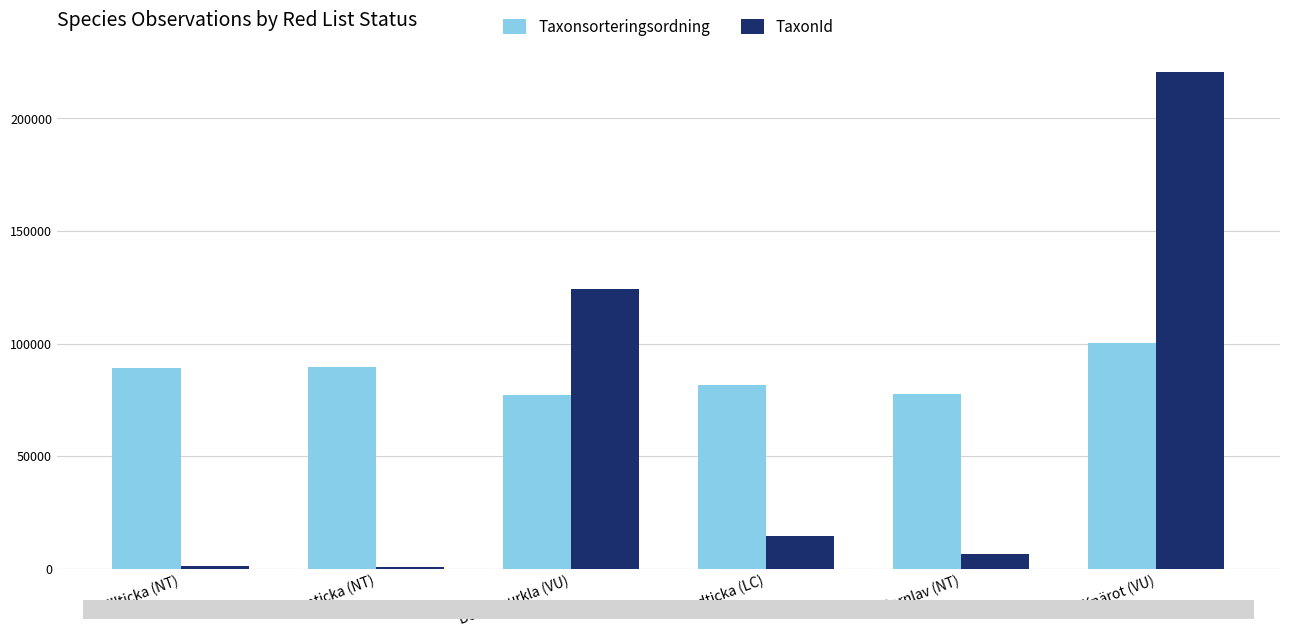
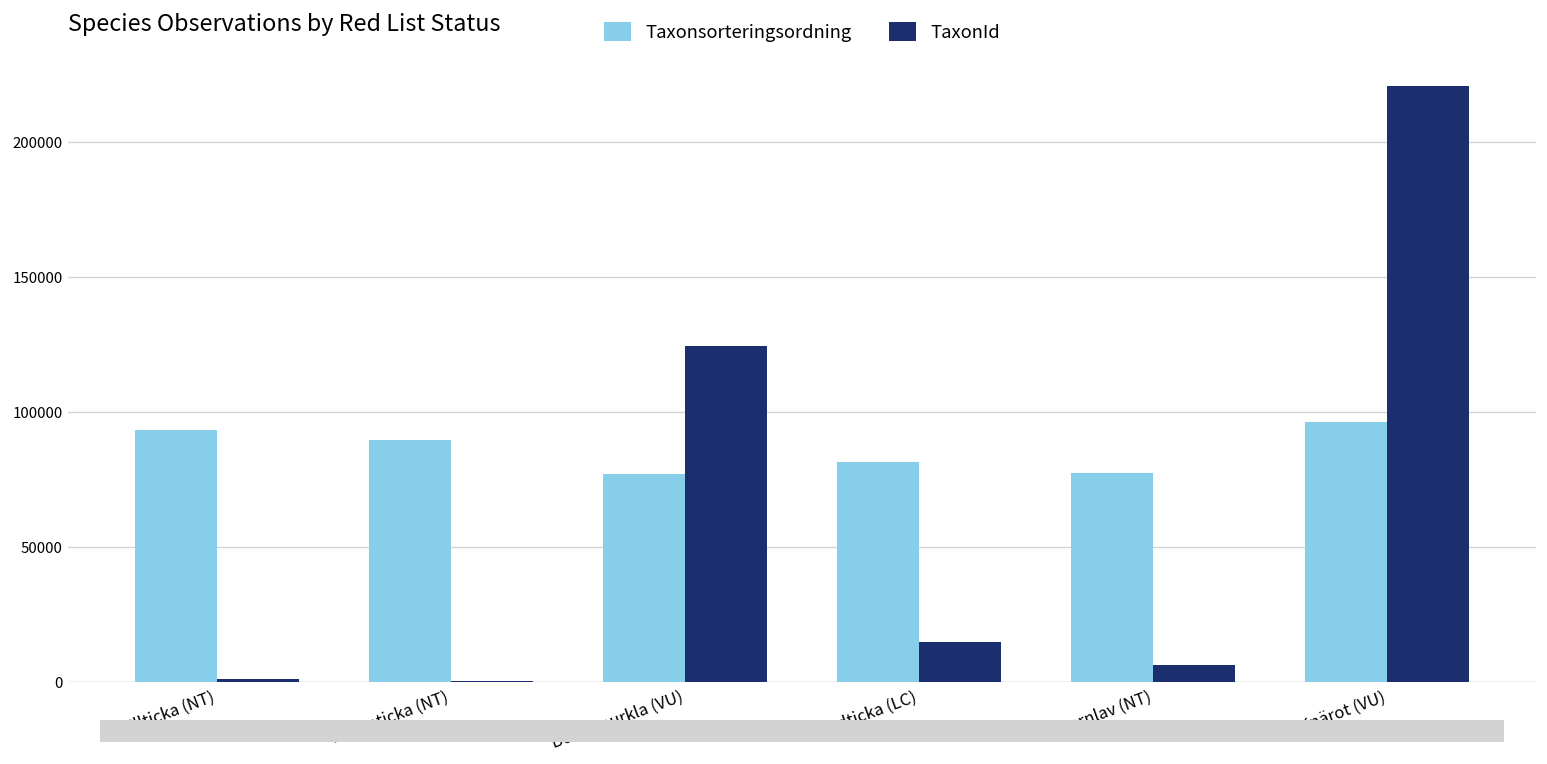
  {
    "Taxonsorteringsordning": {
-     "Ullticka (NT)": 89000,
+     "Ullticka (NT)": 94000,
      "Rosenticka (NT)": 90000,
      "Bombmurkla (VU)": 77000,
      "Vedticka (LC)": 82000,
      "Garnlav (NT)": 78000,
-     "Knärot (VU)": 100000
+     "Knärot (VU)": 96000
    },
    "TaxonId": {
      "Ullticka (NT)": 1000,
      "Bombmurkla (VU)": 124000,
      "Vedticka (LC)": 15000,
      "Garnlav (NT)": 6000,
      "Knärot (VU)": 221000
    }
  }
